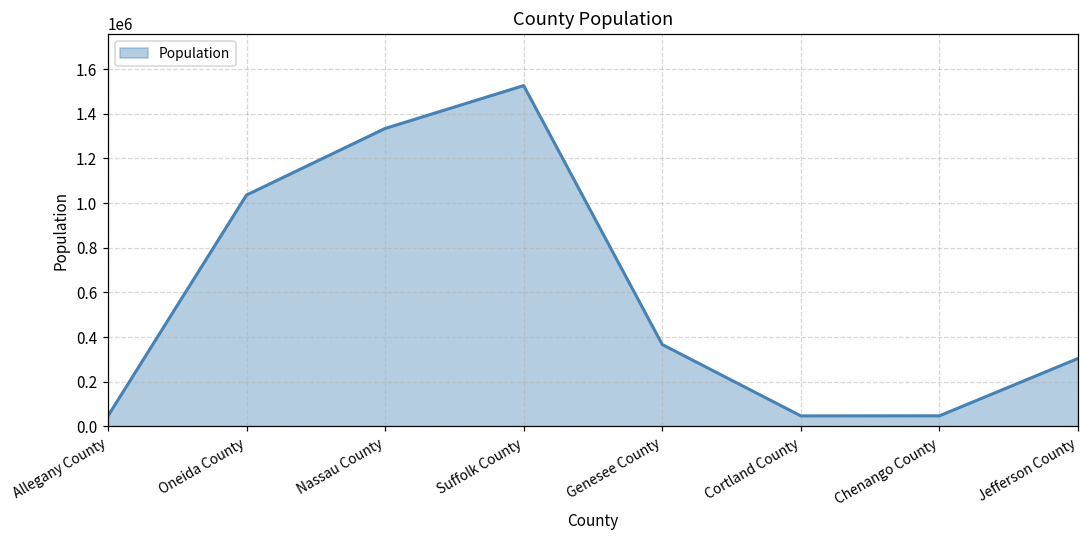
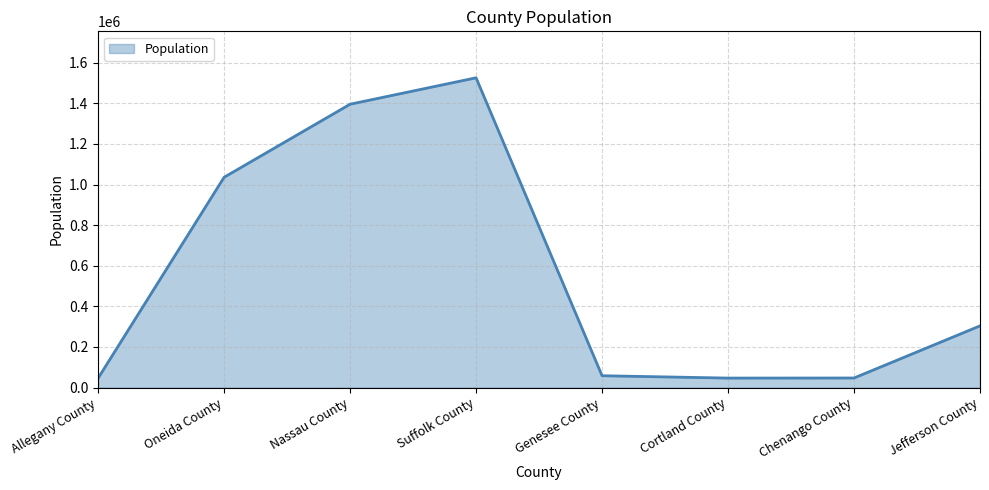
  {
    "Allegany County": 50000,
    "Oneida County": 1040000,
-   "Nassau County": 1330000,
+   "Nassau County": 1400000,
    "Suffolk County": 1530000,
-   "Genesee County": 370000,
+   "Genesee County": 60000,
    "Cortland County": 50000,
    "Chenango County": 50000,
    "Jefferson County": 300000
  }
